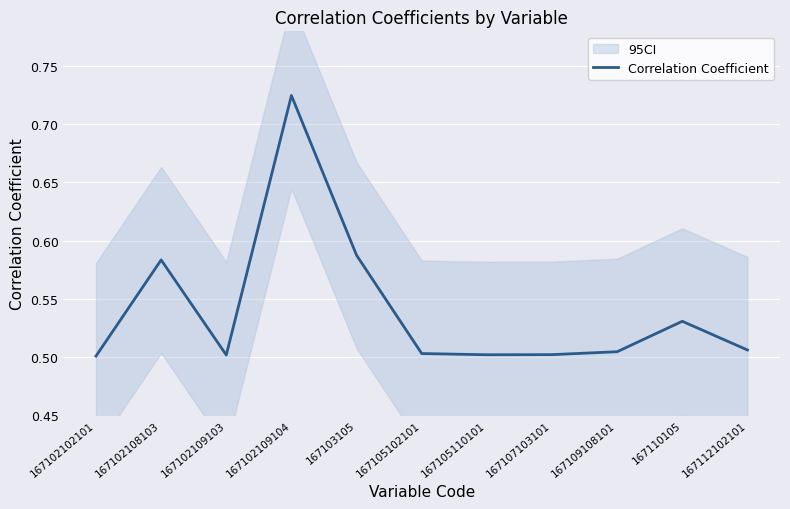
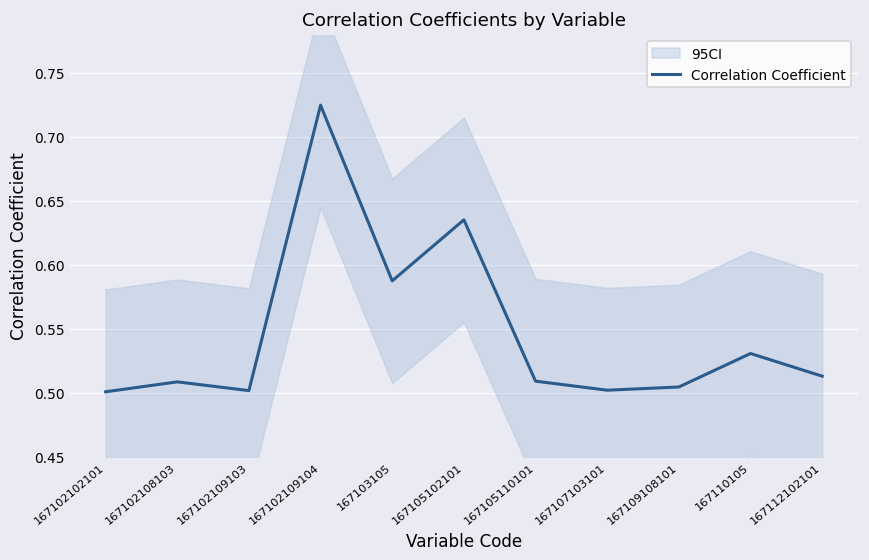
  {
    "Correlation Coefficient": {
      "167102102101": 0.501,
-     "167102108103": 0.583,
+     "167102108103": 0.508,
      "167102109103": 0.502,
      "167102109104": 0.725,
      "167103105": 0.587,
-     "167105102101": 0.503,
-     "167105110101": 0.502,
+     "167105102101": 0.635,
+     "167105110101": 0.509,
      "167107103101": 0.502,
      "167109108101": 0.504,
      "167110105": 0.531,
-     "167112102101": 0.506
+     "167112102101": 0.513
    }
  }
